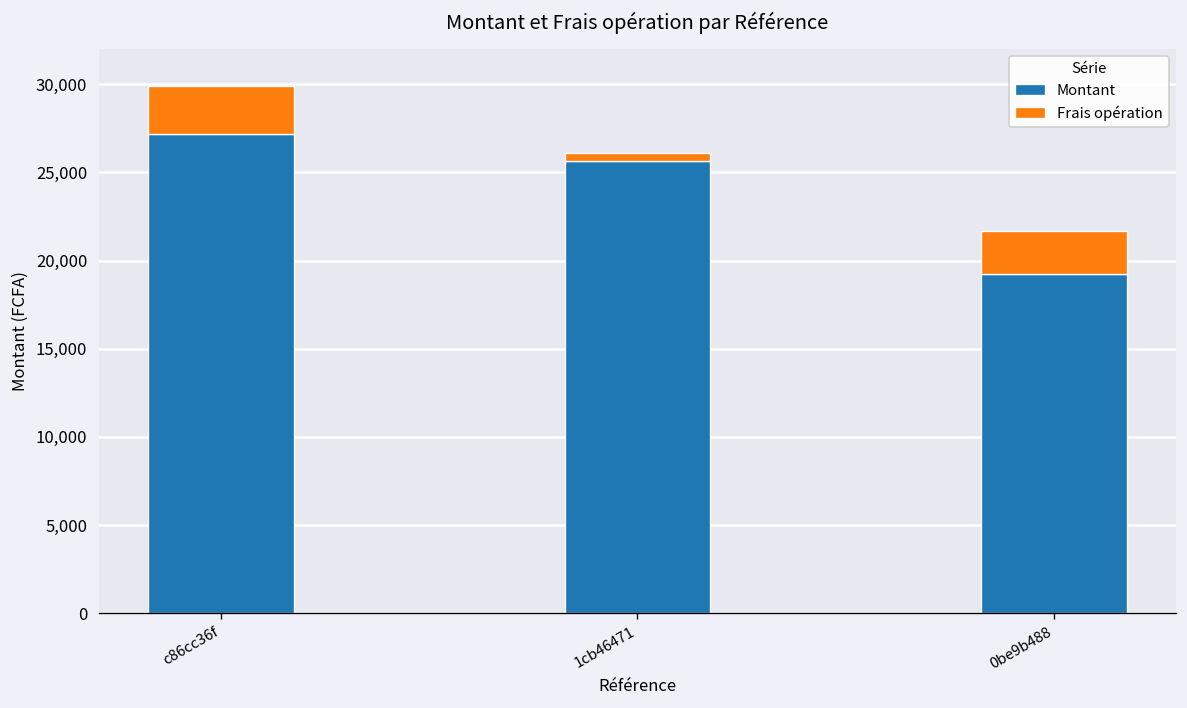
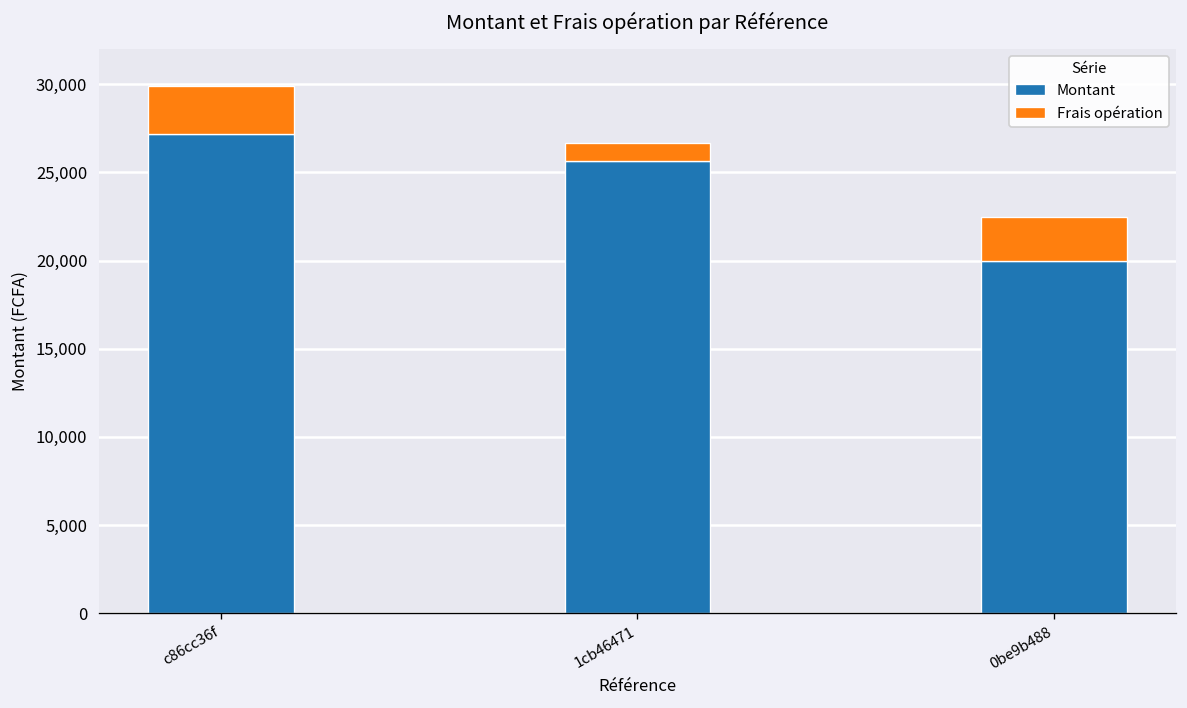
  {
    "Montant": {
      "c86cc36f": "27,200",
      "1cb46471": "25,700",
-     "0be9b488": "19,200"
+     "0be9b488": "20,000"
    },
    "Frais opération": {
      "c86cc36f": "2,700",
-     "1cb46471": "400",
+     "1cb46471": "1,000",
      "0be9b488": "2,500"
    }
  }
